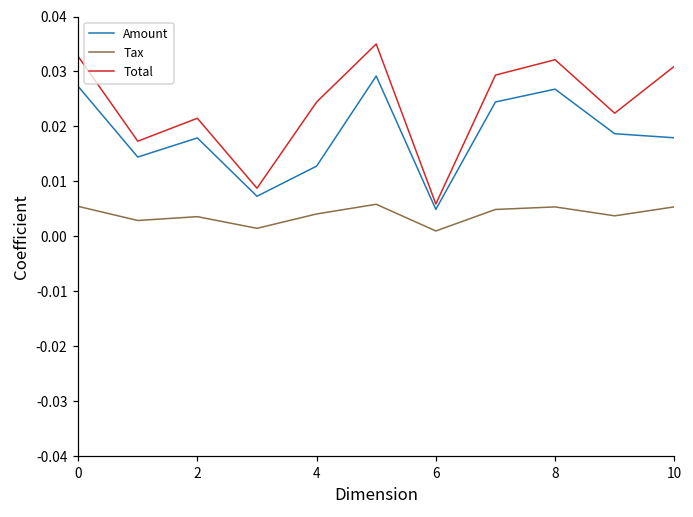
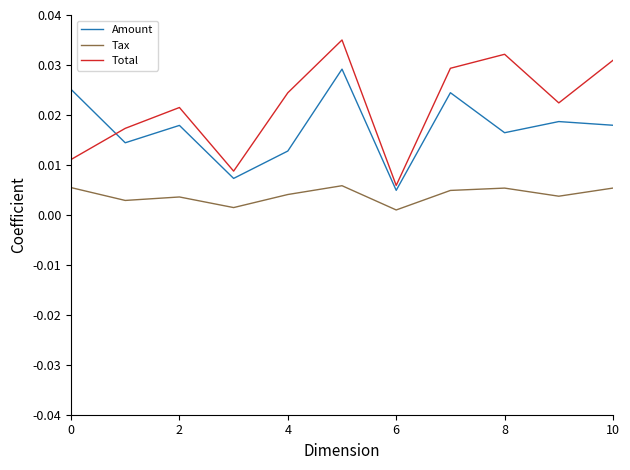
  {
    "Amount": {
-     "0": 0.027,
+     "0": 0.025,
      "2": 0.018,
      "4": 0.013,
      "6": 0.005,
-     "8": 0.027,
+     "8": 0.016,
      "10": 0.018
    },
    "Tax": {
      "0": 0.005,
      "2": 0.004,
      "4": 0.004,
      "6": 0.001,
      "8": 0.005,
      "10": 0.005
    },
    "Total": {
-     "0": 0.033,
+     "0": 0.011,
      "2": 0.021,
      "4": 0.024,
      "6": 0.006,
      "8": 0.032,
      "10": 0.031
    }
  }
